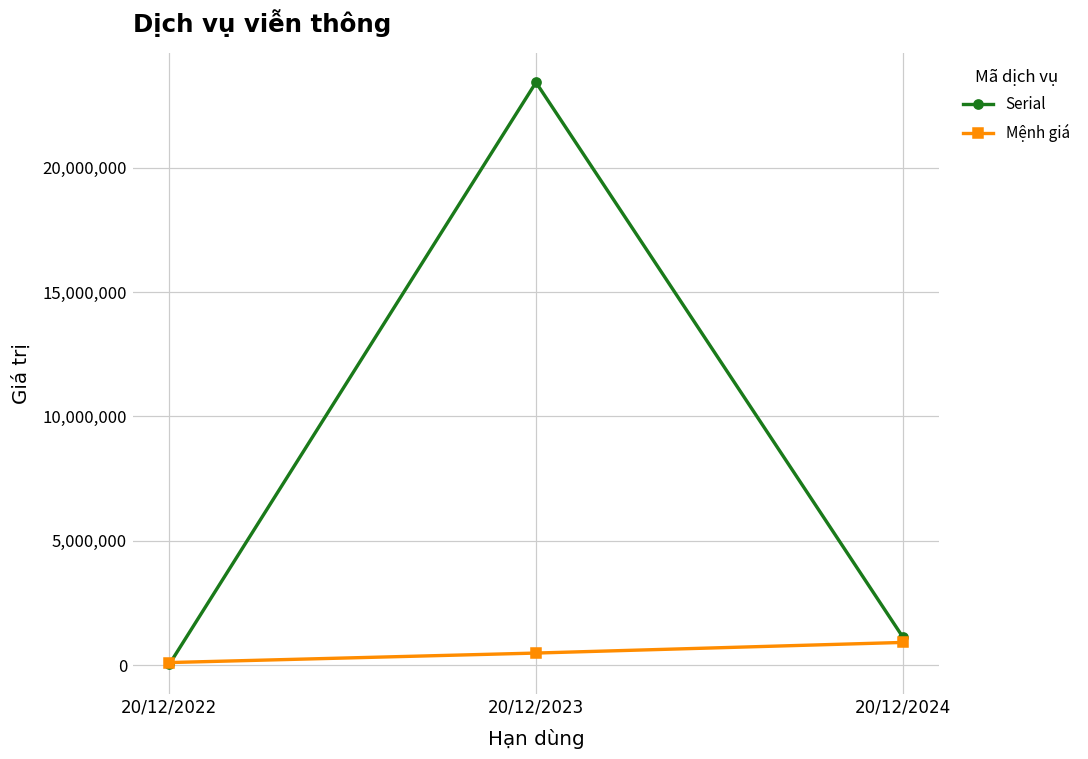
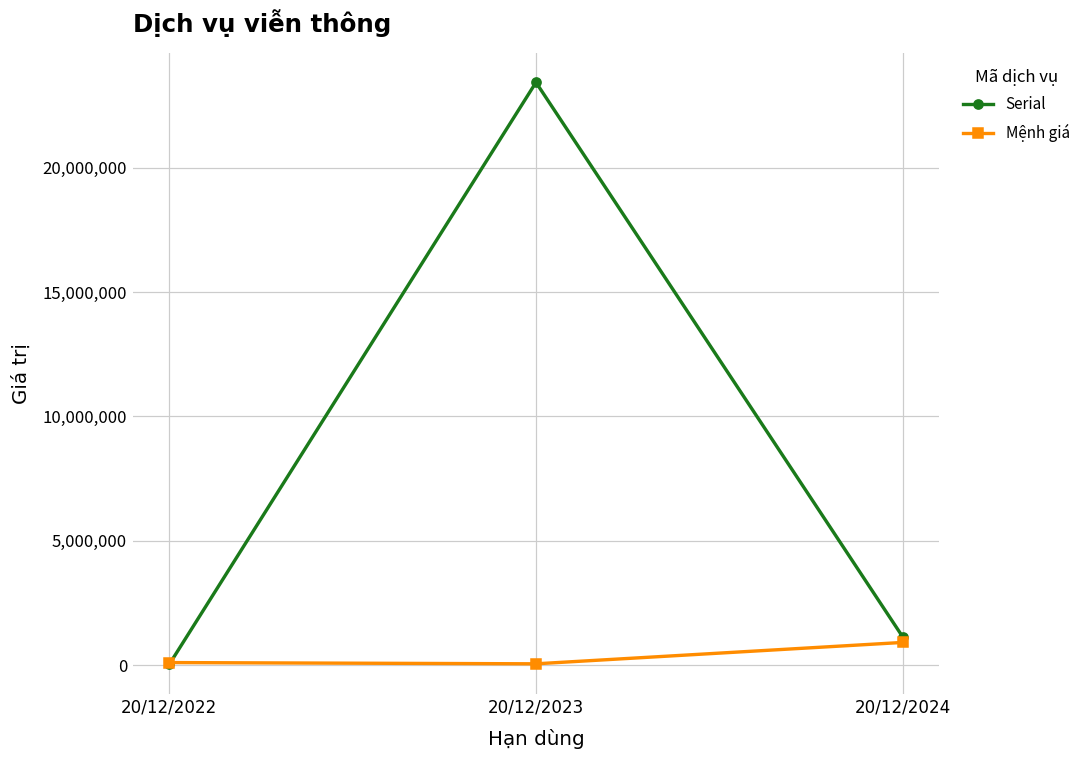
  {
    "Serial": {
      "20/12/2023": "23,400,000",
      "20/12/2024": "1,100,000"
    },
    "Mệnh giá": {
-     "20/12/2023": "500,000",
+     "20/12/2023": "100,000",
      "20/12/2024": "900,000"
    }
  }
